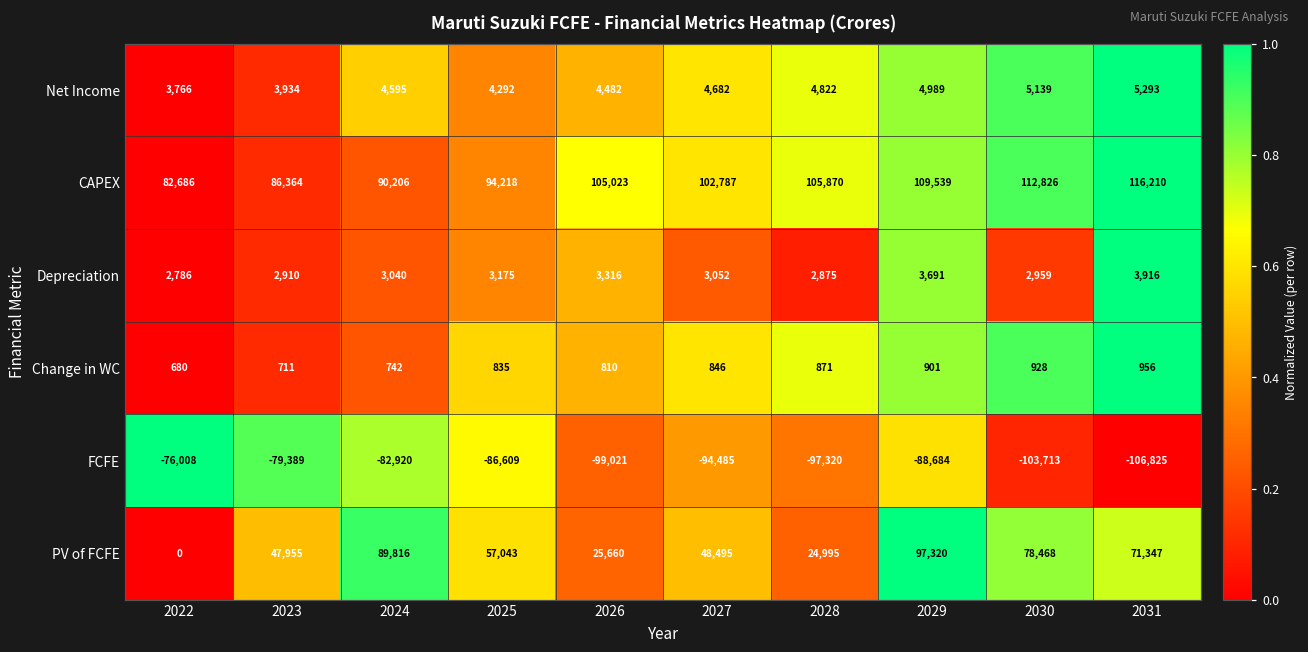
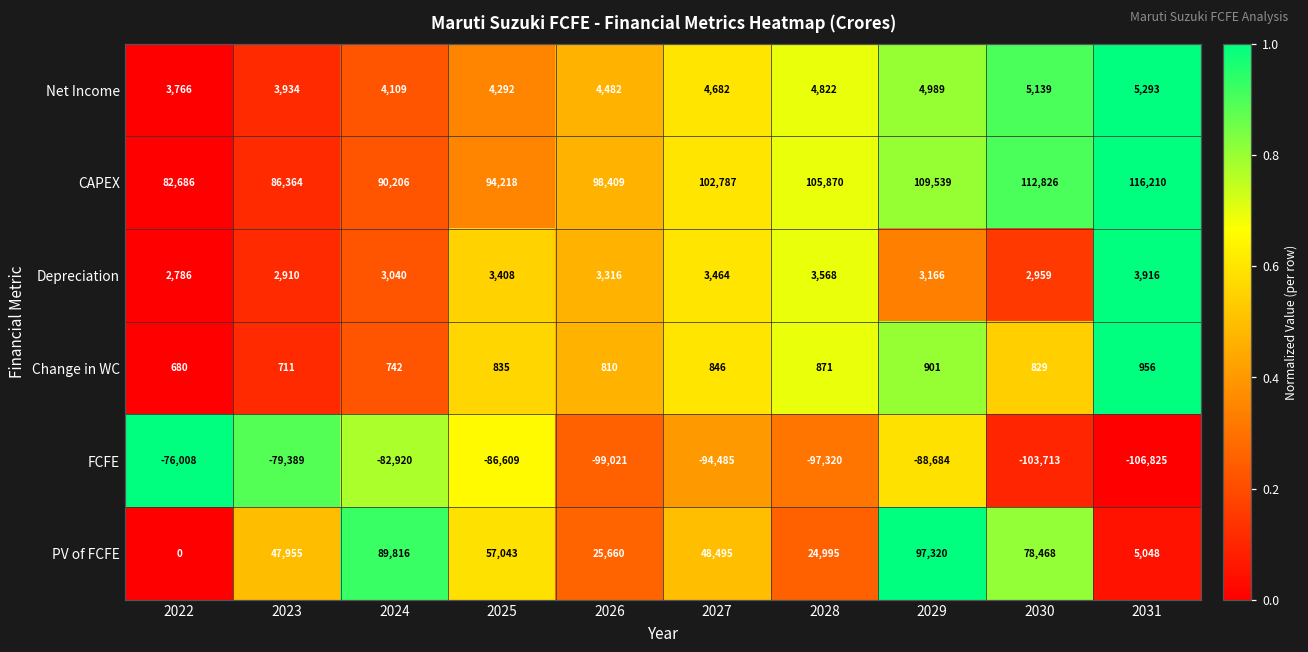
  {
    "Net Income": {
      "2022": "3,766",
      "2023": "3,934",
-     "2024": "4,595",
+     "2024": "4,109",
      "2025": "4,292",
      "2026": "4,482",
      "2027": "4,682",
      "2028": "4,822",
      "2029": "4,989",
      "2030": "5,139",
      "2031": "5,293"
    },
    "CAPEX": {
      "2022": "82,686",
      "2023": "86,364",
      "2024": "90,206",
      "2025": "94,218",
-     "2026": "105,023",
+     "2026": "98,409",
      "2027": "102,787",
      "2028": "105,870",
      "2029": "109,539",
      "2030": "112,826",
      "2031": "116,210"
    },
    "Depreciation": {
      "2022": "2,786",
      "2023": "2,910",
      "2024": "3,040",
-     "2025": "3,175",
+     "2025": "3,408",
      "2026": "3,316",
-     "2027": "3,052",
-     "2028": "2,875",
-     "2029": "3,691",
+     "2027": "3,464",
+     "2028": "3,568",
+     "2029": "3,166",
      "2030": "2,959",
      "2031": "3,916"
    },
    "Change in WC": {
      "2022": "680",
      "2023": "711",
      "2024": "742",
      "2025": "835",
      "2026": "810",
      "2027": "846",
      "2028": "871",
      "2029": "901",
-     "2030": "928",
+     "2030": "829",
      "2031": "956"
    },
    "FCFE": {
      "2022": "-76,008",
      "2023": "-79,389",
      "2024": "-82,920",
      "2025": "-86,609",
      "2026": "-99,021",
      "2027": "-94,485",
      "2028": "-97,320",
      "2029": "-88,684",
      "2030": "-103,713",
      "2031": "-106,825"
    },
    "PV of FCFE": {
      "2022": "0",
      "2023": "47,955",
      "2024": "89,816",
      "2025": "57,043",
      "2026": "25,660",
      "2027": "48,495",
      "2028": "24,995",
      "2029": "97,320",
      "2030": "78,468",
-     "2031": "71,347"
+     "2031": "5,048"
    }
  }
